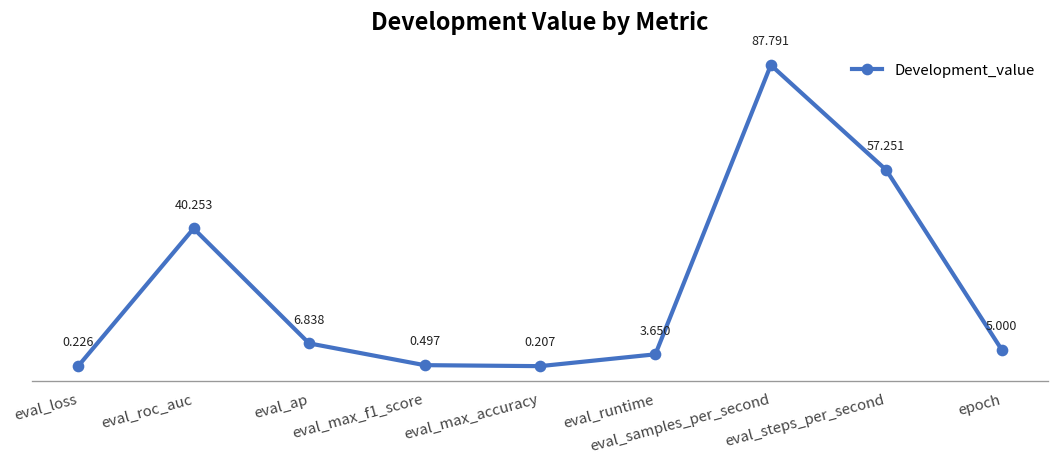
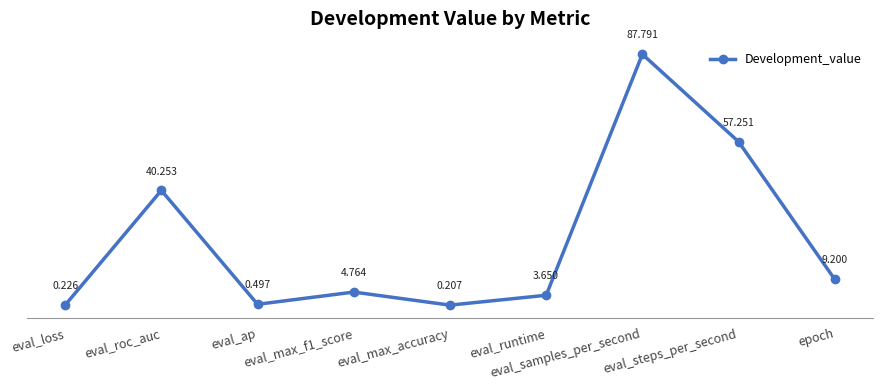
  {
    "eval_loss": 0.226,
    "eval_roc_auc": 40.253,
-   "eval_ap": 6.838,
-   "eval_max_f1_score": 0.497,
+   "eval_ap": 0.497,
+   "eval_max_f1_score": 4.764,
    "eval_max_accuracy": 0.207,
    "eval_runtime": 3.650,
    "eval_samples_per_second": 87.791,
    "eval_steps_per_second": 57.251,
-   "epoch": 5.000
+   "epoch": 9.200
  }
